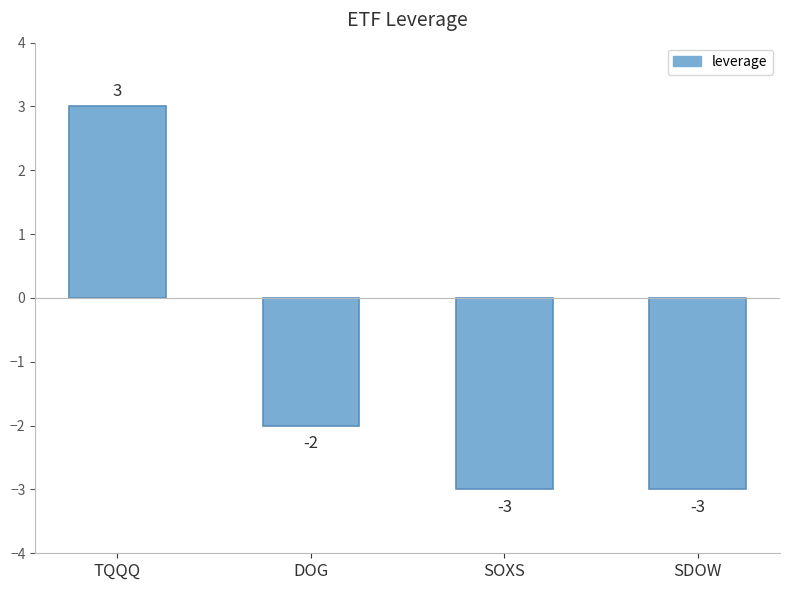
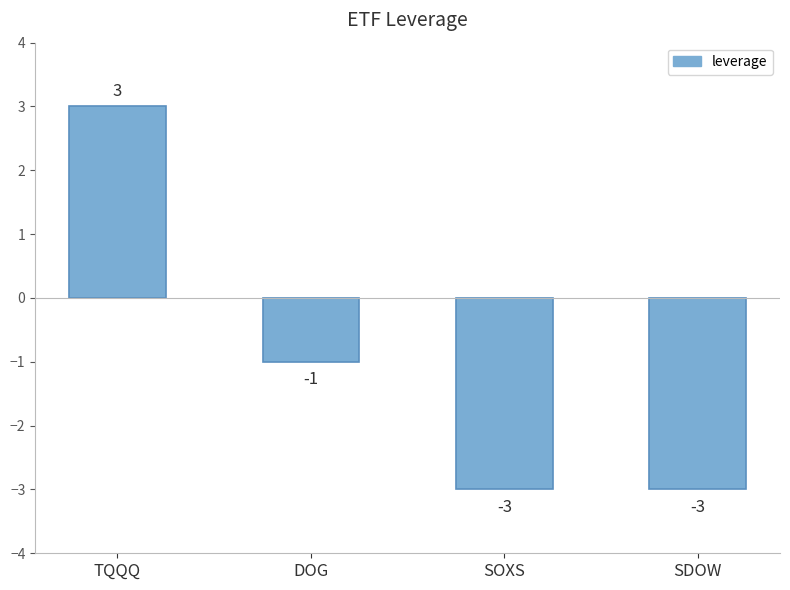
  {
    "TQQQ": 3,
-   "DOG": -2,
+   "DOG": -1,
    "SOXS": -3,
    "SDOW": -3
  }
